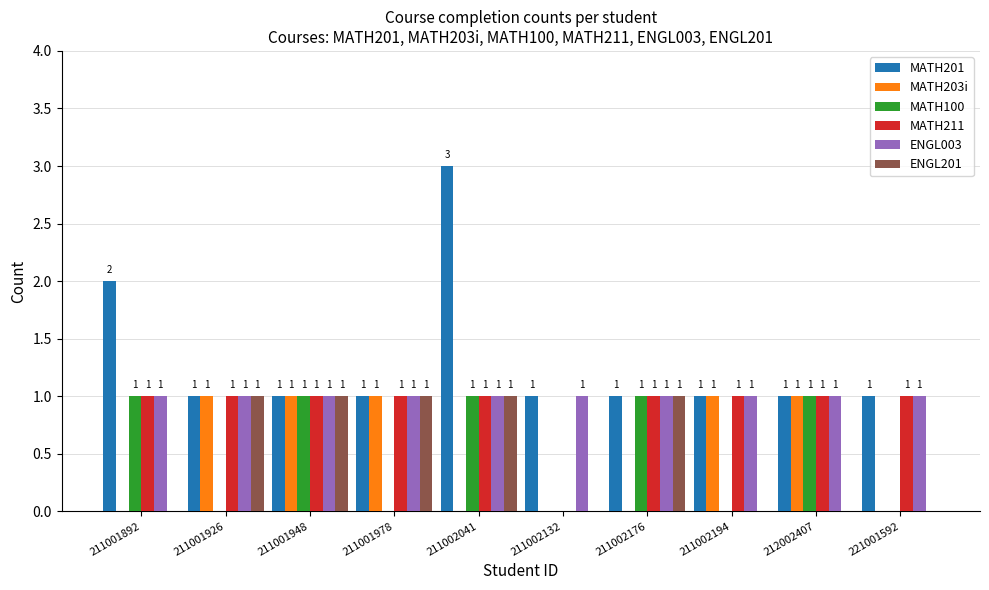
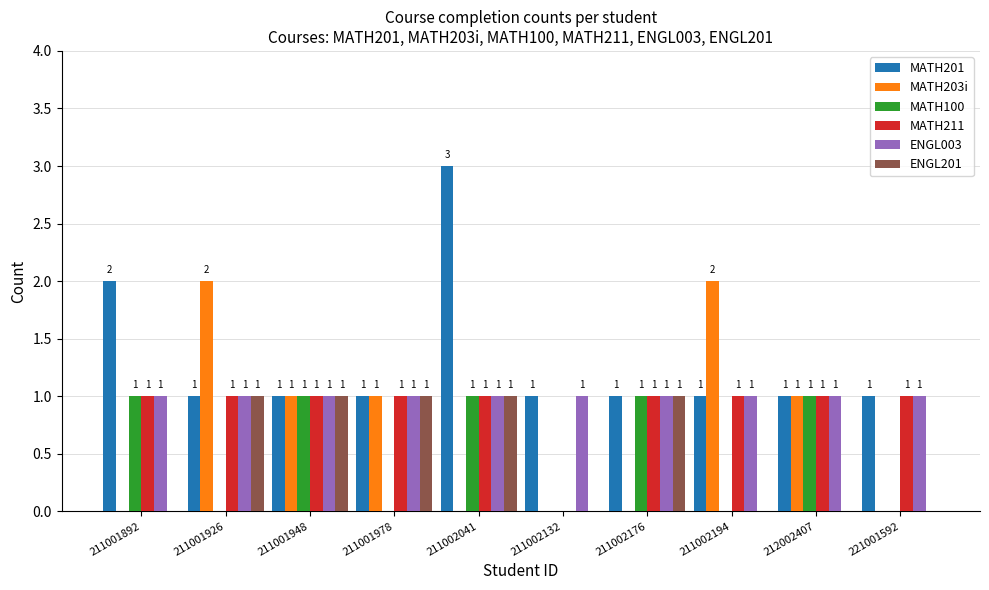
  {
    "MATH201": {
      "211001892": 2,
      "211001926": 1,
      "211001948": 1,
      "211001978": 1,
      "211002041": 3,
      "211002132": 1,
      "211002176": 1,
      "211002194": 1,
      "212002407": 1,
      "221001592": 1
    },
    "MATH203i": {
-     "211001926": 1,
+     "211001926": 2,
      "211001948": 1,
      "211001978": 1,
-     "211002194": 1,
+     "211002194": 2,
      "212002407": 1
    },
    "MATH100": {
      "211001892": 1,
      "211001948": 1,
      "211002041": 1,
      "211002176": 1,
      "212002407": 1
    },
    "MATH211": {
      "211001892": 1,
      "211001926": 1,
      "211001948": 1,
      "211001978": 1,
      "211002041": 1,
      "211002176": 1,
      "211002194": 1,
      "212002407": 1,
      "221001592": 1
    },
    "ENGL003": {
      "211001892": 1,
      "211001926": 1,
      "211001948": 1,
      "211001978": 1,
      "211002041": 1,
      "211002132": 1,
      "211002176": 1,
      "211002194": 1,
      "212002407": 1,
      "221001592": 1
    },
    "ENGL201": {
      "211001926": 1,
      "211001948": 1,
      "211001978": 1,
      "211002041": 1,
      "211002176": 1
    }
  }
